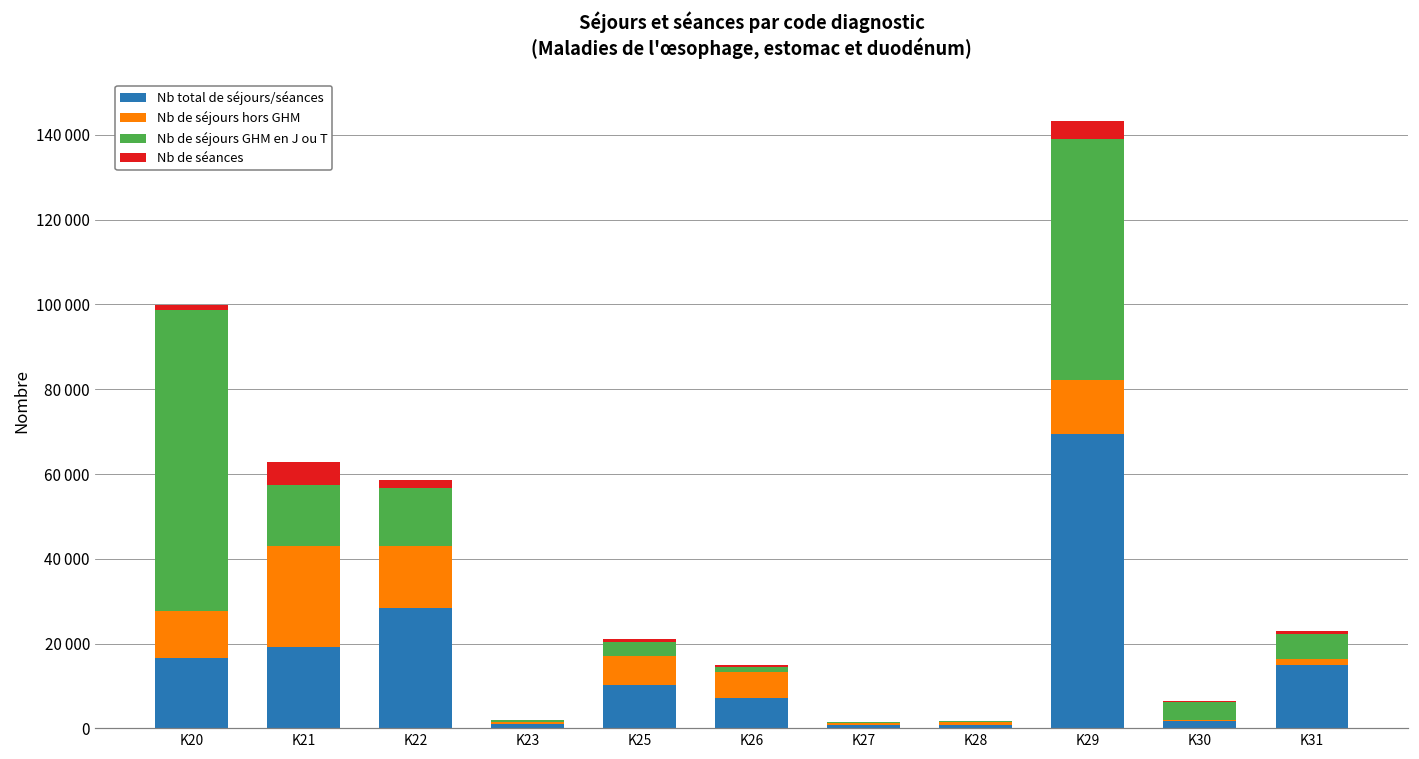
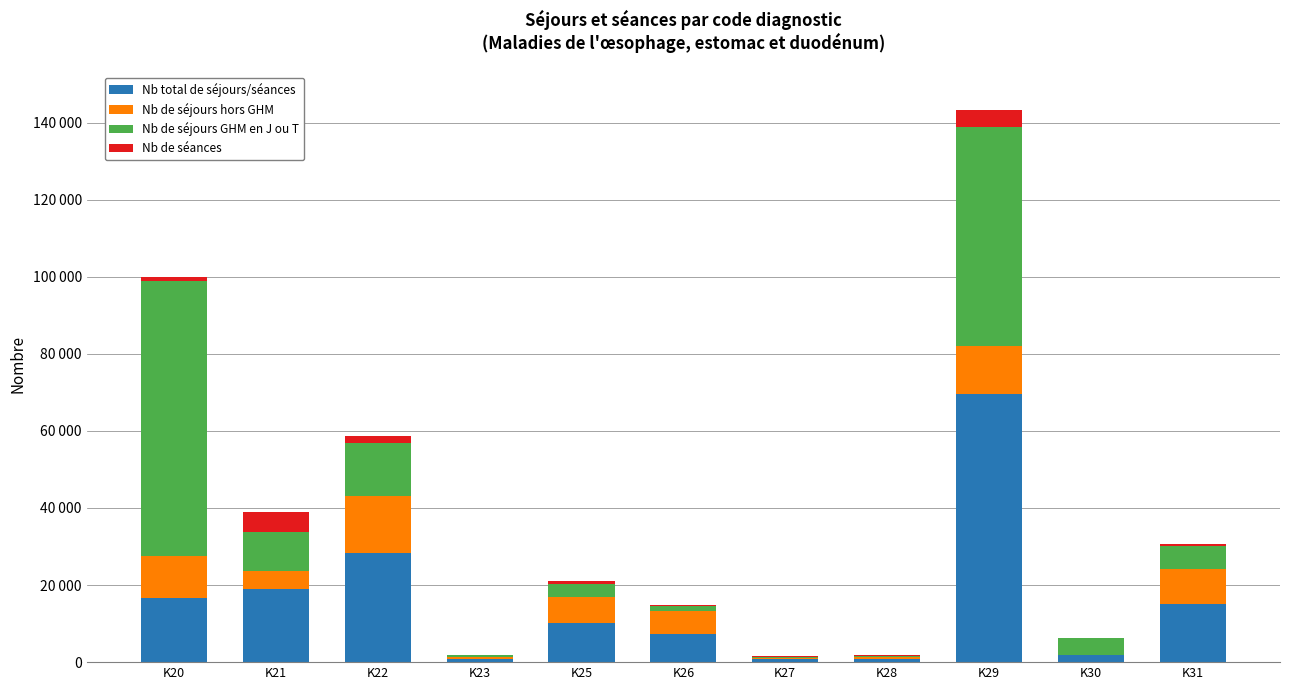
  {
    "Nb total de séjours/séances": {
      "K20": 17000,
      "K21": 19000,
      "K22": 28000,
      "K23": 1000,
      "K25": 10000,
      "K26": 7000,
      "K27": 1000,
      "K28": 1000,
      "K29": 69000,
      "K30": 2000,
      "K31": 15000
    },
    "Nb de séjours hors GHM": {
      "K20": 11000,
-     "K21": 24000,
+     "K21": 5000,
      "K22": 15000,
      "K25": 7000,
      "K26": 6000,
      "K29": 13000,
-     "K31": 1000
+     "K31": 9000
    },
    "Nb de séjours GHM en J ou T": {
      "K20": 71000,
-     "K21": 15000,
+     "K21": 10000,
      "K22": 14000,
      "K25": 3000,
      "K26": 1000,
      "K29": 57000,
      "K30": 4000,
      "K31": 6000
    },
    "Nb de séances": {
      "K20": 1000,
      "K21": 5000,
      "K22": 2000,
      "K25": 1000,
      "K29": 4000,
      "K31": 1000
    }
  }
